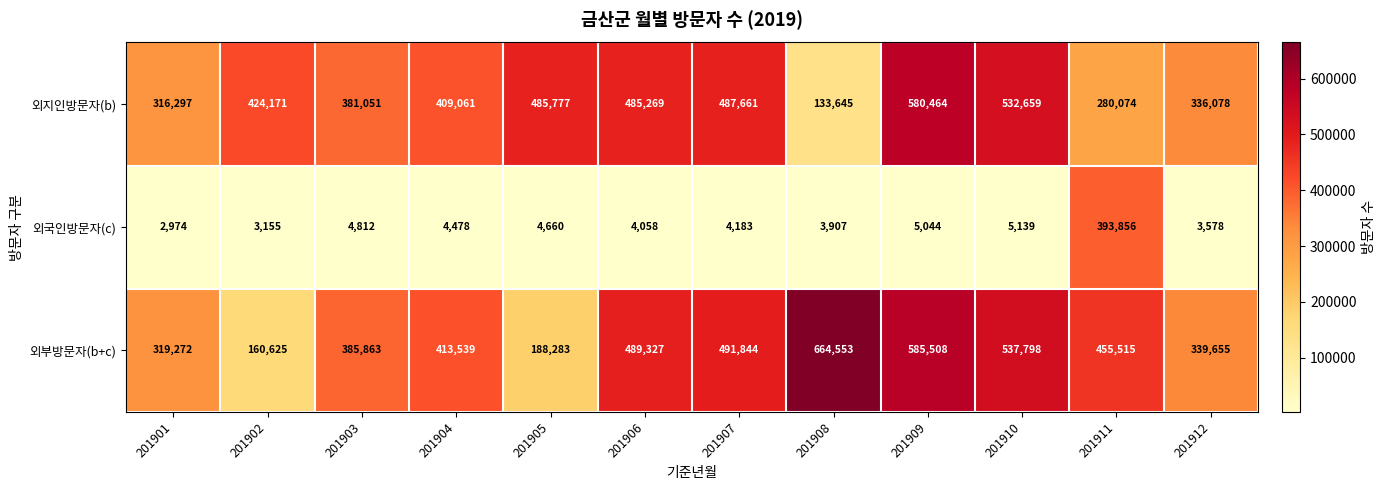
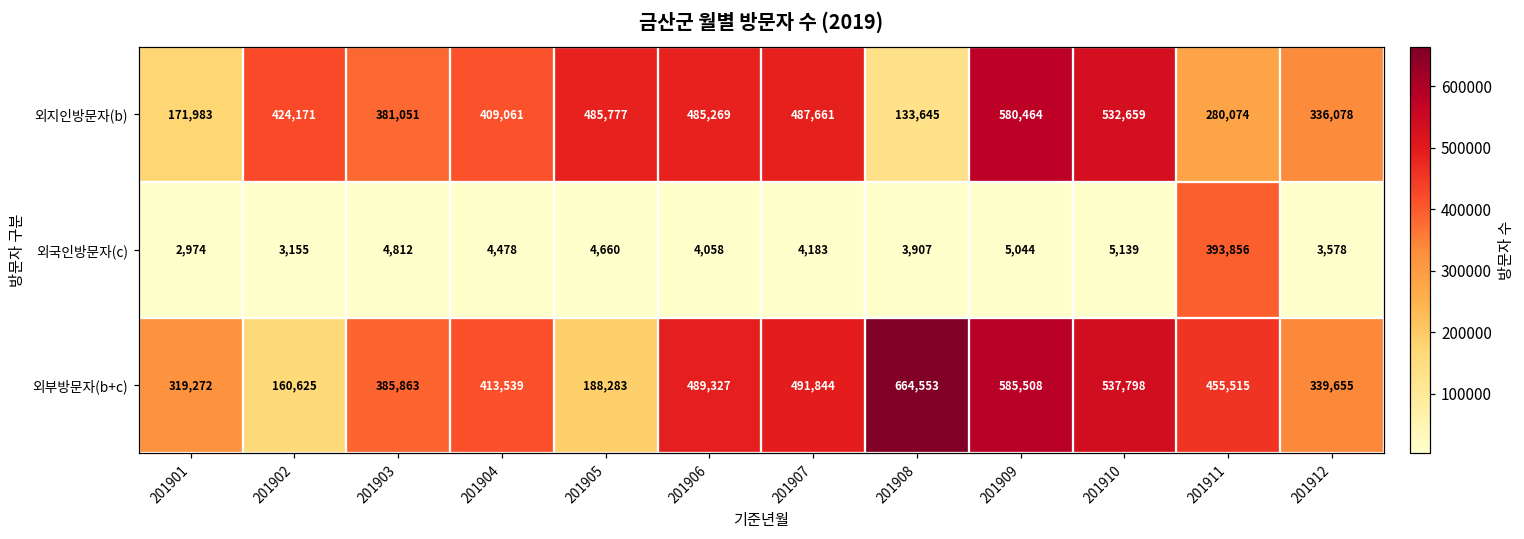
  {
    "외지인방문자(b)": {
-     "201901": "316,297",
+     "201901": "171,983",
      "201902": "424,171",
      "201903": "381,051",
      "201904": "409,061",
      "201905": "485,777",
      "201906": "485,269",
      "201907": "487,661",
      "201908": "133,645",
      "201909": "580,464",
      "201910": "532,659",
      "201911": "280,074",
      "201912": "336,078"
    },
    "외국인방문자(c)": {
      "201901": "2,974",
      "201902": "3,155",
      "201903": "4,812",
      "201904": "4,478",
      "201905": "4,660",
      "201906": "4,058",
      "201907": "4,183",
      "201908": "3,907",
      "201909": "5,044",
      "201910": "5,139",
      "201911": "393,856",
      "201912": "3,578"
    },
    "외부방문자(b+c)": {
      "201901": "319,272",
      "201902": "160,625",
      "201903": "385,863",
      "201904": "413,539",
      "201905": "188,283",
      "201906": "489,327",
      "201907": "491,844",
      "201908": "664,553",
      "201909": "585,508",
      "201910": "537,798",
      "201911": "455,515",
      "201912": "339,655"
    }
  }
